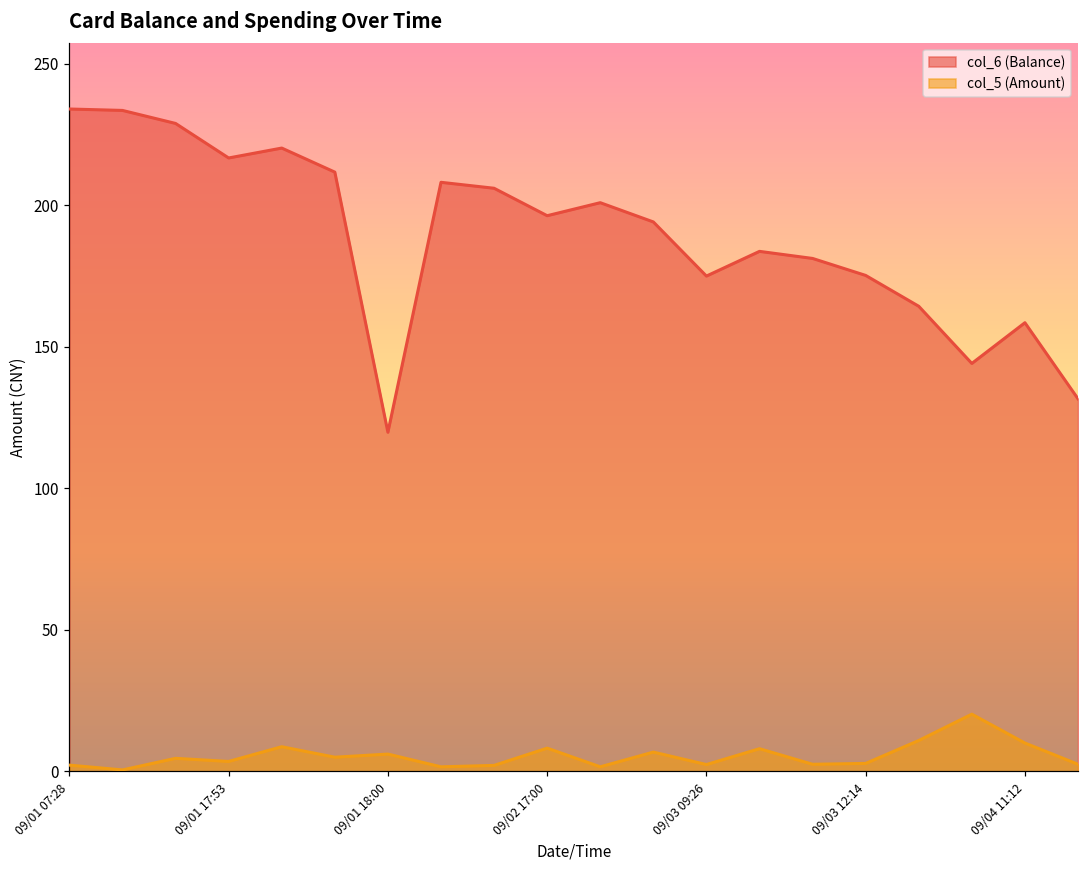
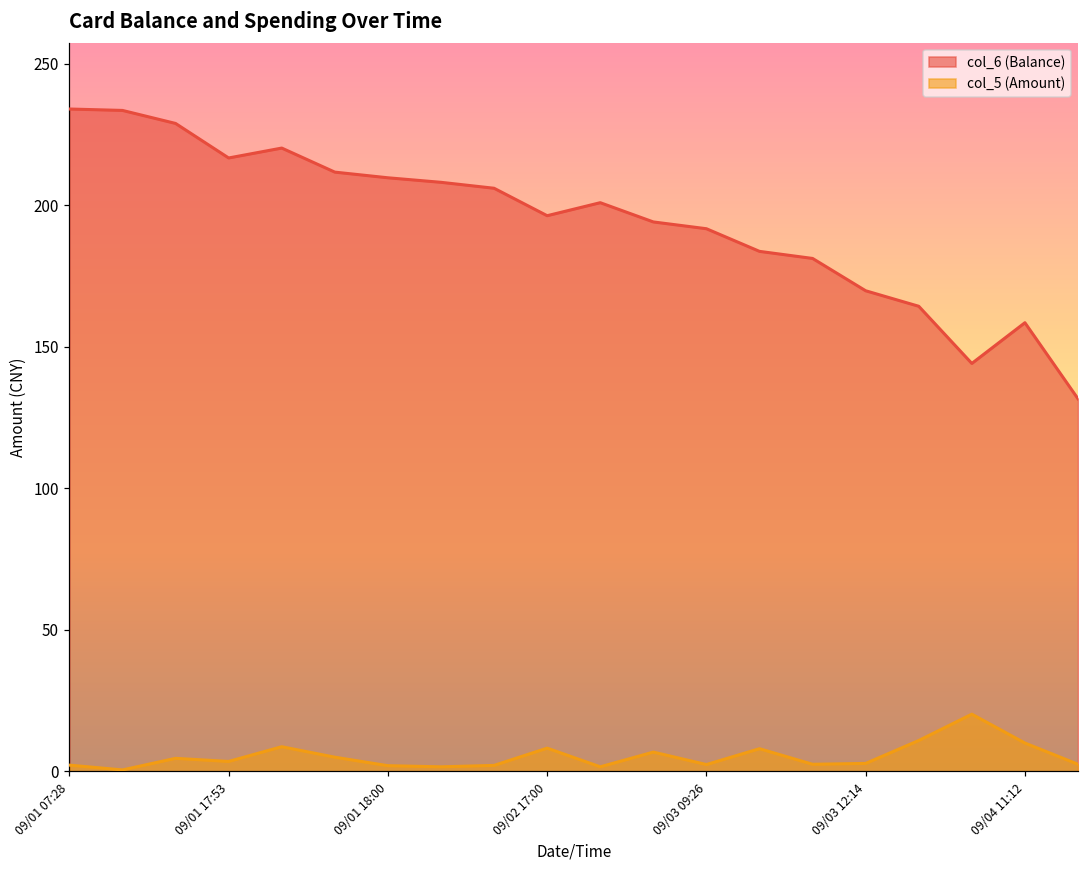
  {
    "col_6 (Balance)": {
      "09/01 17:53": 217,
-     "09/01 18:00": 120,
+     "09/01 18:00": 210,
      "09/02 17:00": 196,
-     "09/03 09:26": 175,
-     "09/03 12:14": 175,
+     "09/03 09:26": 192,
+     "09/03 12:14": 170,
      "09/04 11:12": 159
    },
    "col_5 (Amount)": {
      "09/01 17:53": 4,
-     "09/01 18:00": 6,
+     "09/01 18:00": 2,
      "09/02 17:00": 8,
      "09/03 09:26": 2,
      "09/03 12:14": 3,
      "09/04 11:12": 10
    }
  }
